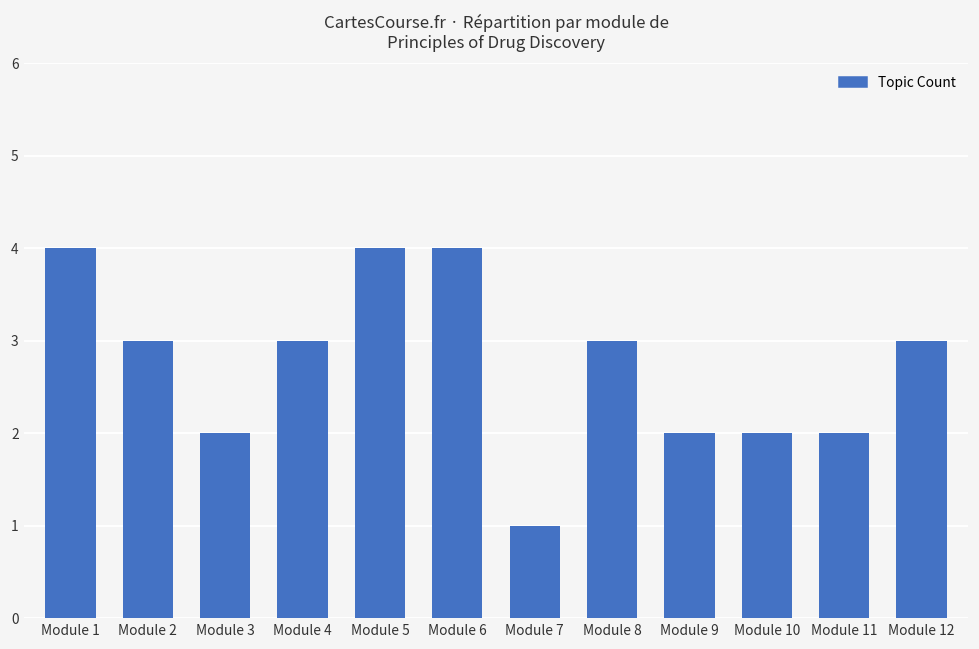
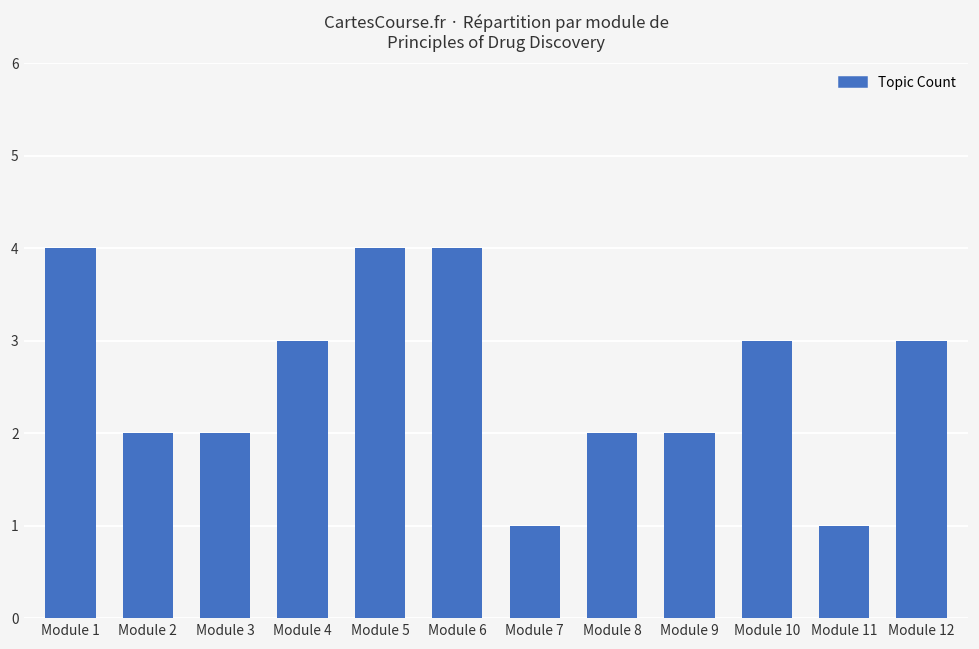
  {
    "Module 1": 4,
-   "Module 2": 3,
+   "Module 2": 2,
    "Module 3": 2,
    "Module 4": 3,
    "Module 5": 4,
    "Module 6": 4,
    "Module 7": 1,
-   "Module 8": 3,
+   "Module 8": 2,
    "Module 9": 2,
-   "Module 10": 2,
-   "Module 11": 2,
+   "Module 10": 3,
+   "Module 11": 1,
    "Module 12": 3
  }
